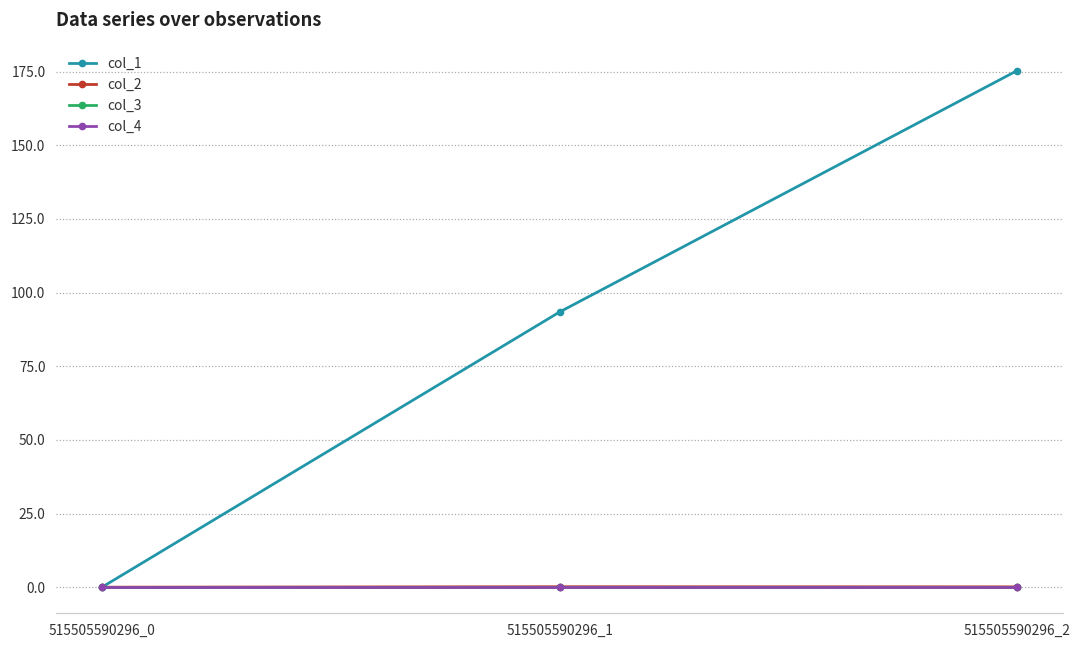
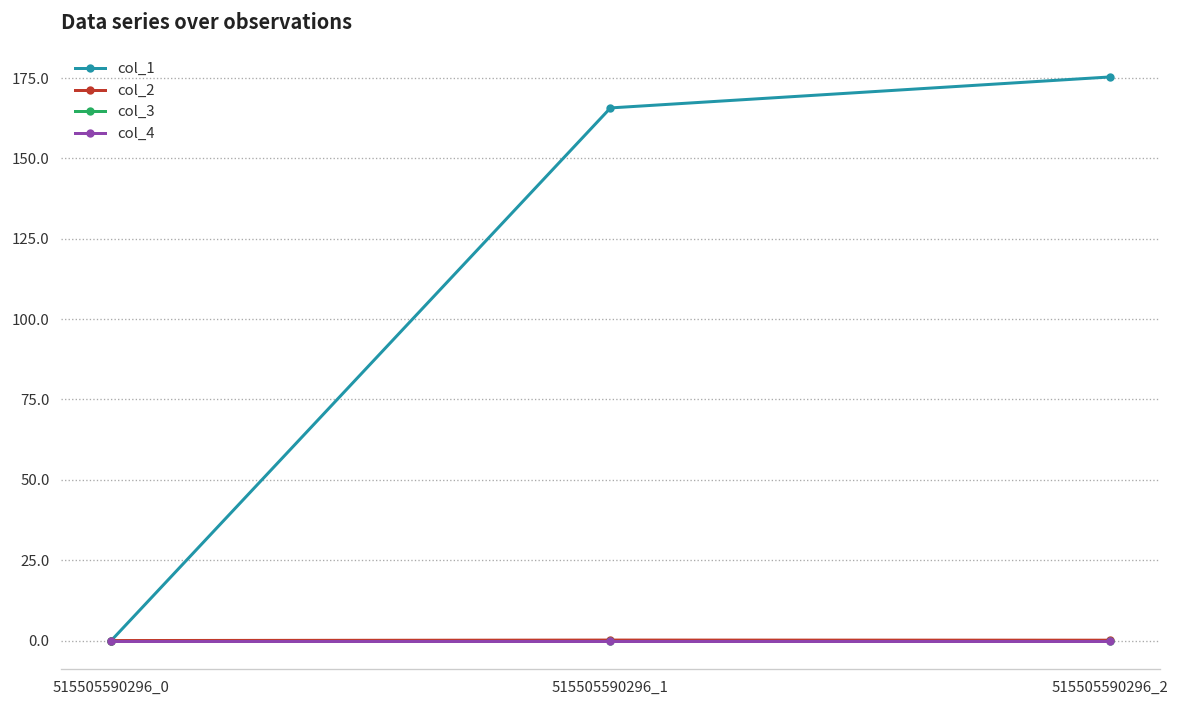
  {
    "col_1": {
-     "515505590296_1": 93,
+     "515505590296_1": 166,
      "515505590296_2": 175
    }
  }
